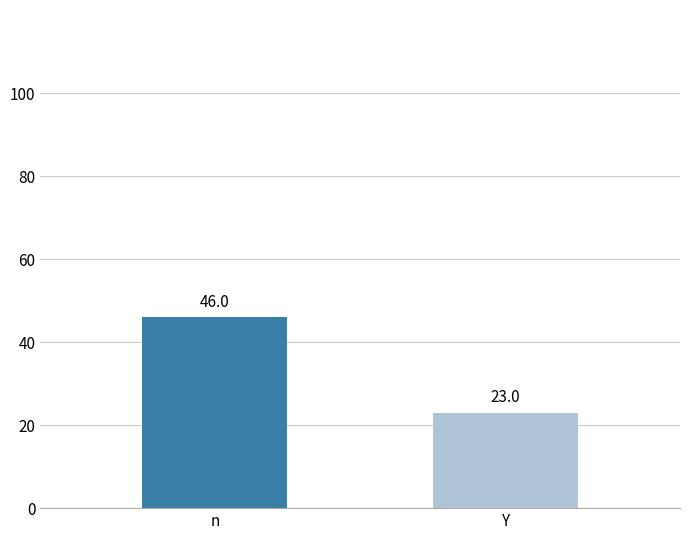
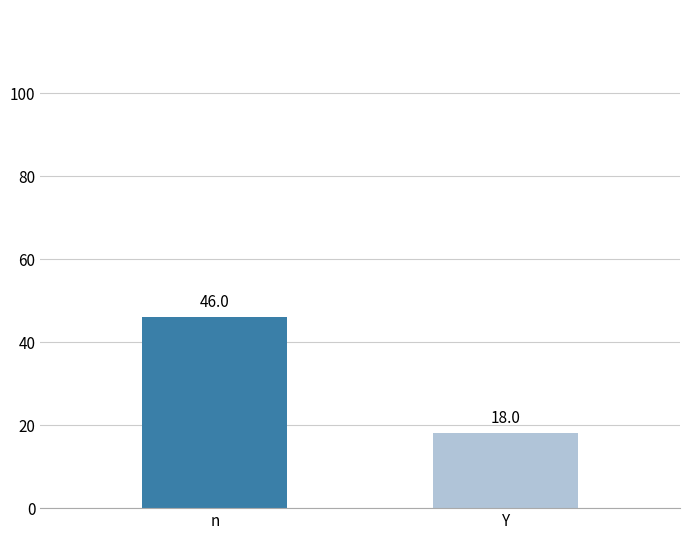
  {
    "n": 46.0,
-   "Y": 23.0
+   "Y": 18.0
  }
